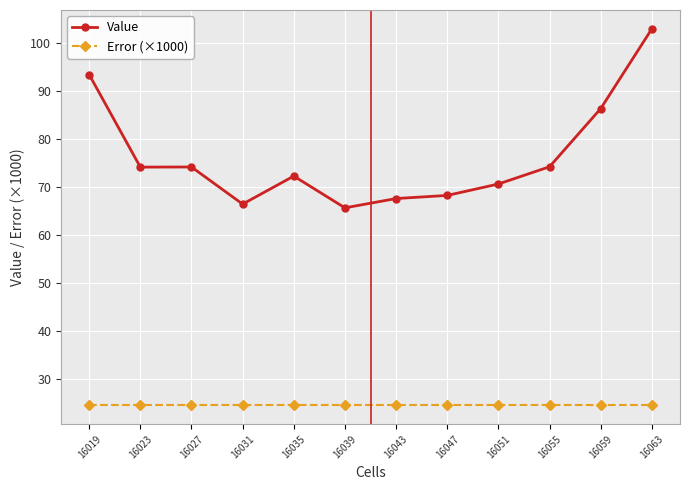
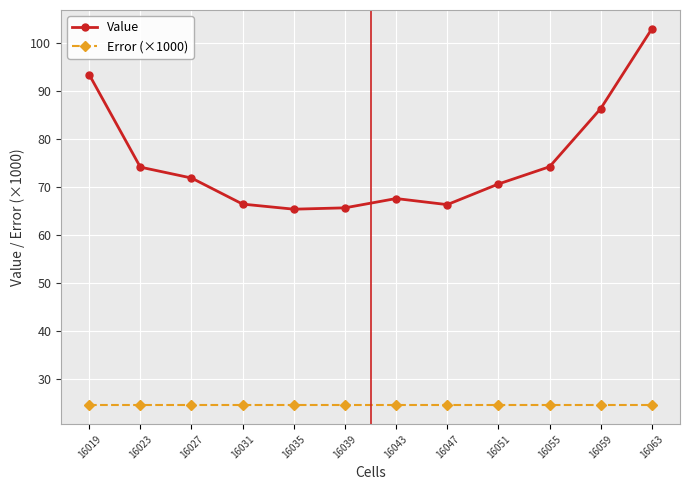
  {
    "Value": {
      "16019": 93,
      "16023": 74,
-     "16027": 74,
+     "16027": 72,
      "16031": 66,
-     "16035": 72,
+     "16035": 65,
      "16039": 66,
      "16043": 68,
-     "16047": 68,
+     "16047": 66,
      "16051": 71,
      "16055": 74,
      "16059": 86,
      "16063": 103
    },
    "Error (×1000)": {
      "16019": 24,
      "16023": 24,
      "16027": 24,
      "16031": 24,
      "16035": 24,
      "16039": 24,
      "16043": 24,
      "16047": 24,
      "16051": 24,
      "16055": 24,
      "16059": 24,
      "16063": 24
    }
  }
